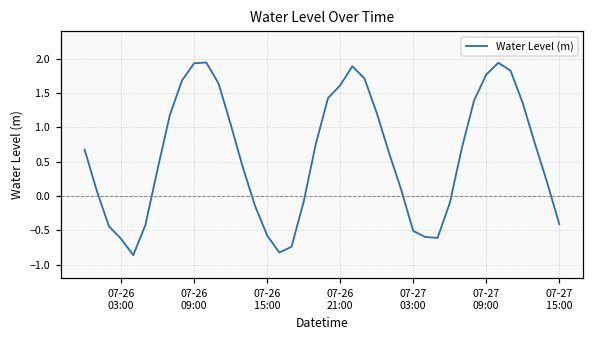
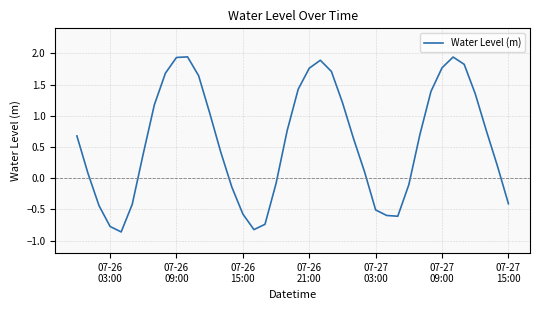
  {
-   "07-26 03:00": -0.6,
+   "07-26 03:00": -0.8,
    "07-26 09:00": 1.9,
    "07-26 15:00": -0.6,
-   "07-26 21:00": 1.6,
+   "07-26 21:00": 1.8,
    "07-27 03:00": -0.5,
    "07-27 09:00": 1.8,
    "07-27 15:00": -0.4
  }
